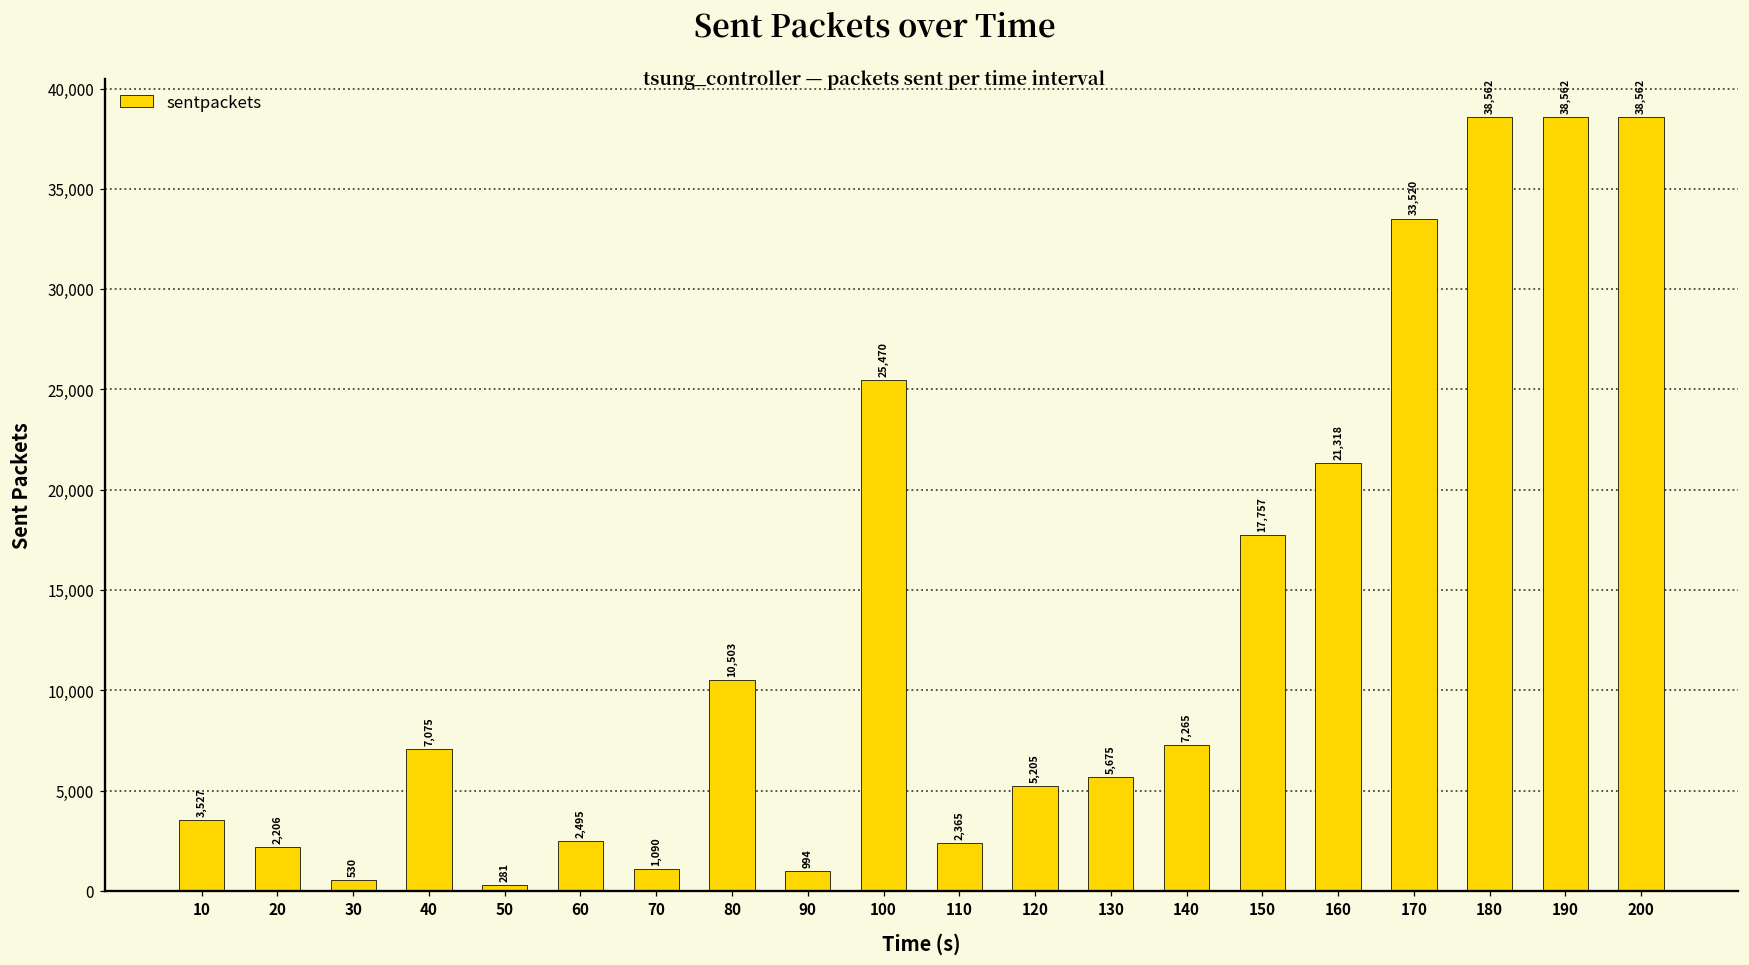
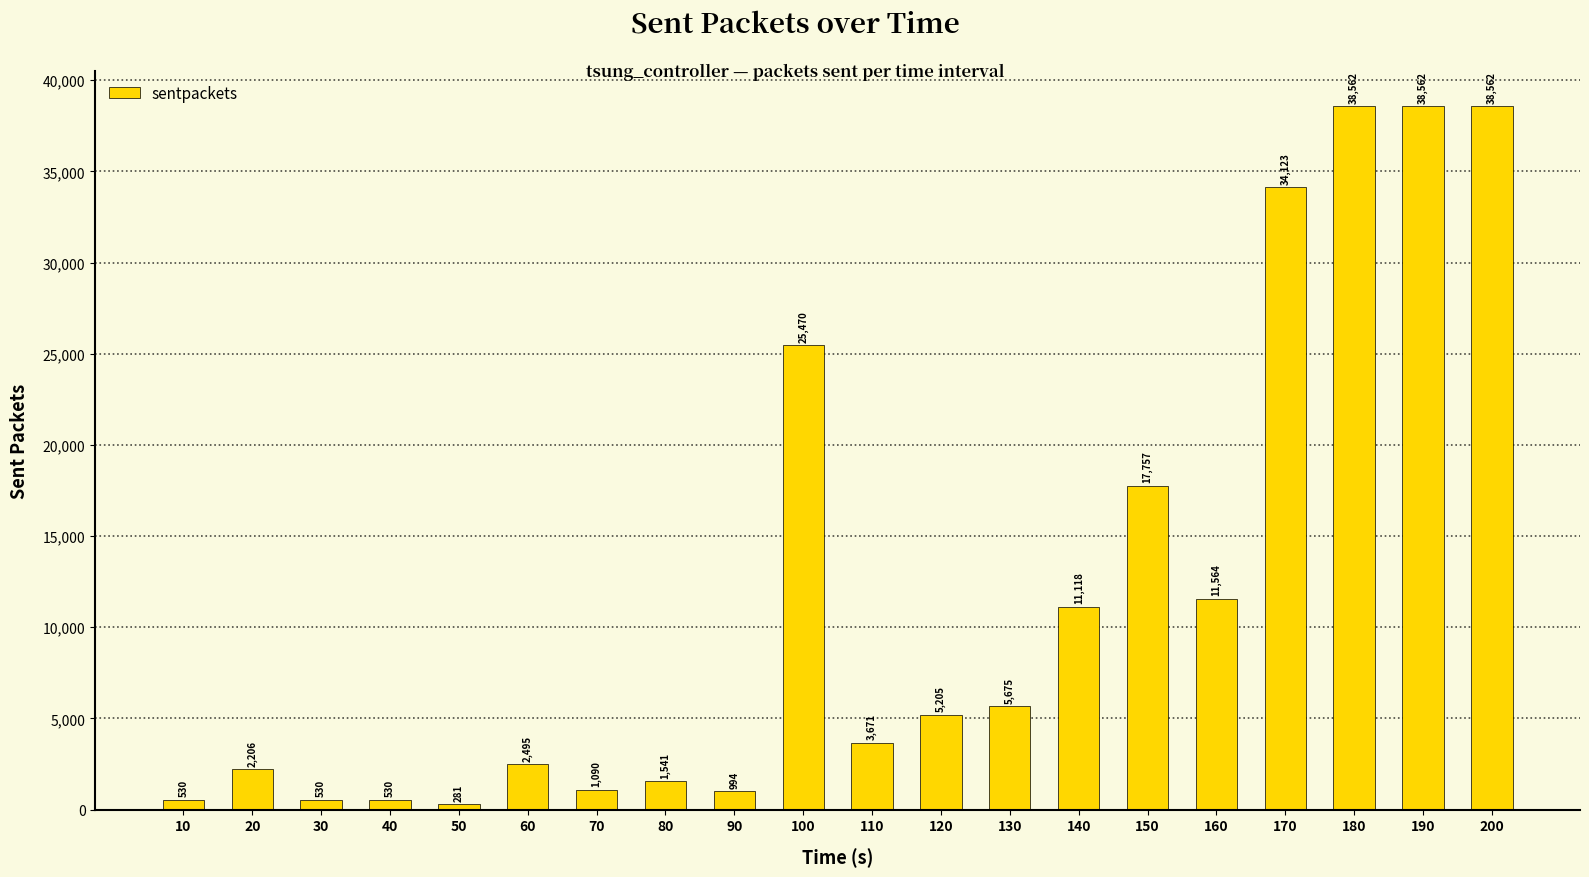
  {
-   "10": "3,527",
+   "10": "530",
    "20": "2,206",
    "30": "530",
-   "40": "7,075",
+   "40": "530",
    "50": "281",
    "60": "2,495",
    "70": "1,090",
-   "80": "10,503",
+   "80": "1,541",
    "90": "994",
    "100": "25,470",
-   "110": "2,365",
+   "110": "3,671",
    "120": "5,205",
    "130": "5,675",
-   "140": "7,265",
+   "140": "11,118",
    "150": "17,757",
-   "160": "21,318",
-   "170": "33,520",
+   "160": "11,564",
+   "170": "34,123",
    "180": "38,562",
    "190": "38,562",
    "200": "38,562"
  }
